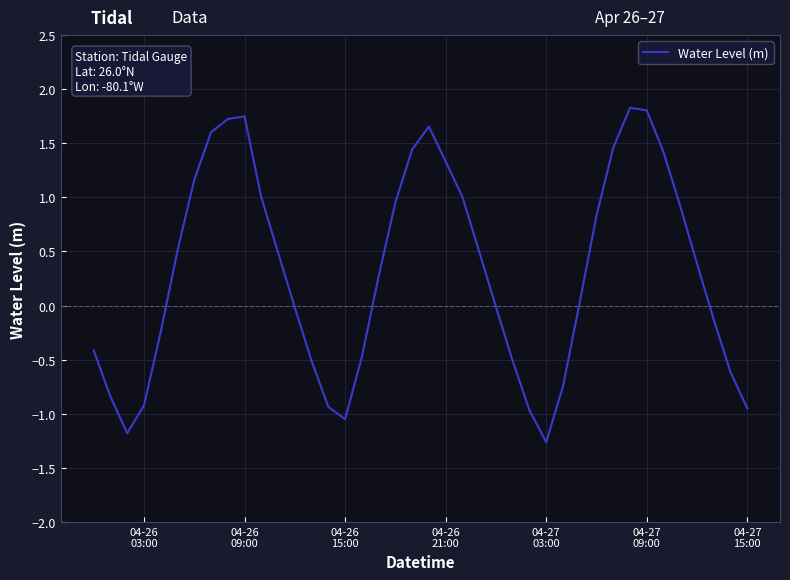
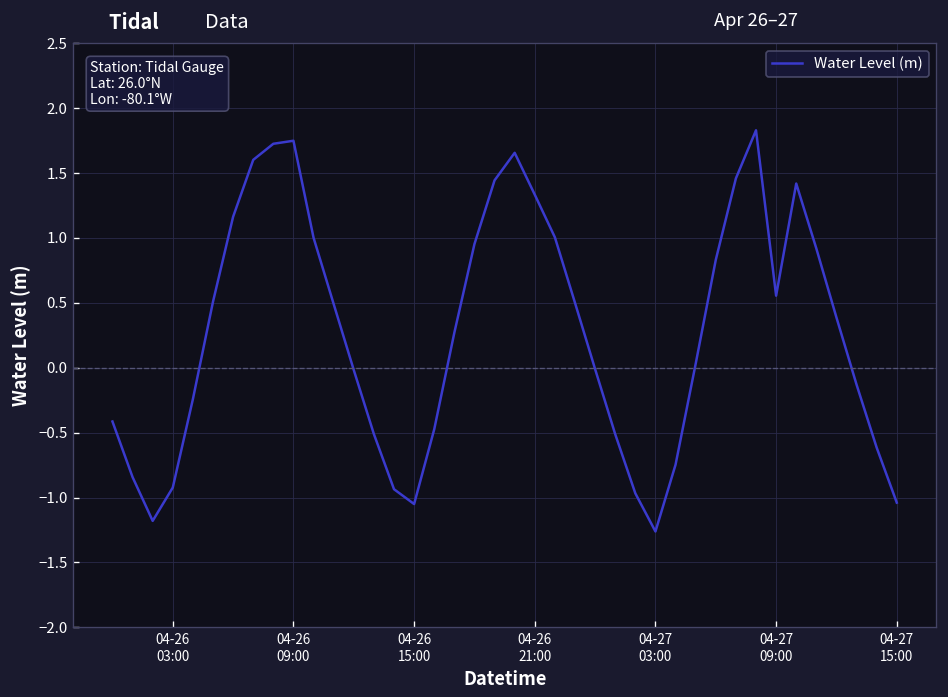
  {
    "04-26 03:00": -0.92,
    "04-26 09:00": 1.75,
    "04-26 15:00": -1.05,
    "04-26 21:00": 1.33,
    "04-27 03:00": -1.26,
-   "04-27 09:00": 1.80,
-   "04-27 15:00": -0.95
+   "04-27 09:00": 0.55,
+   "04-27 15:00": -1.04
  }
